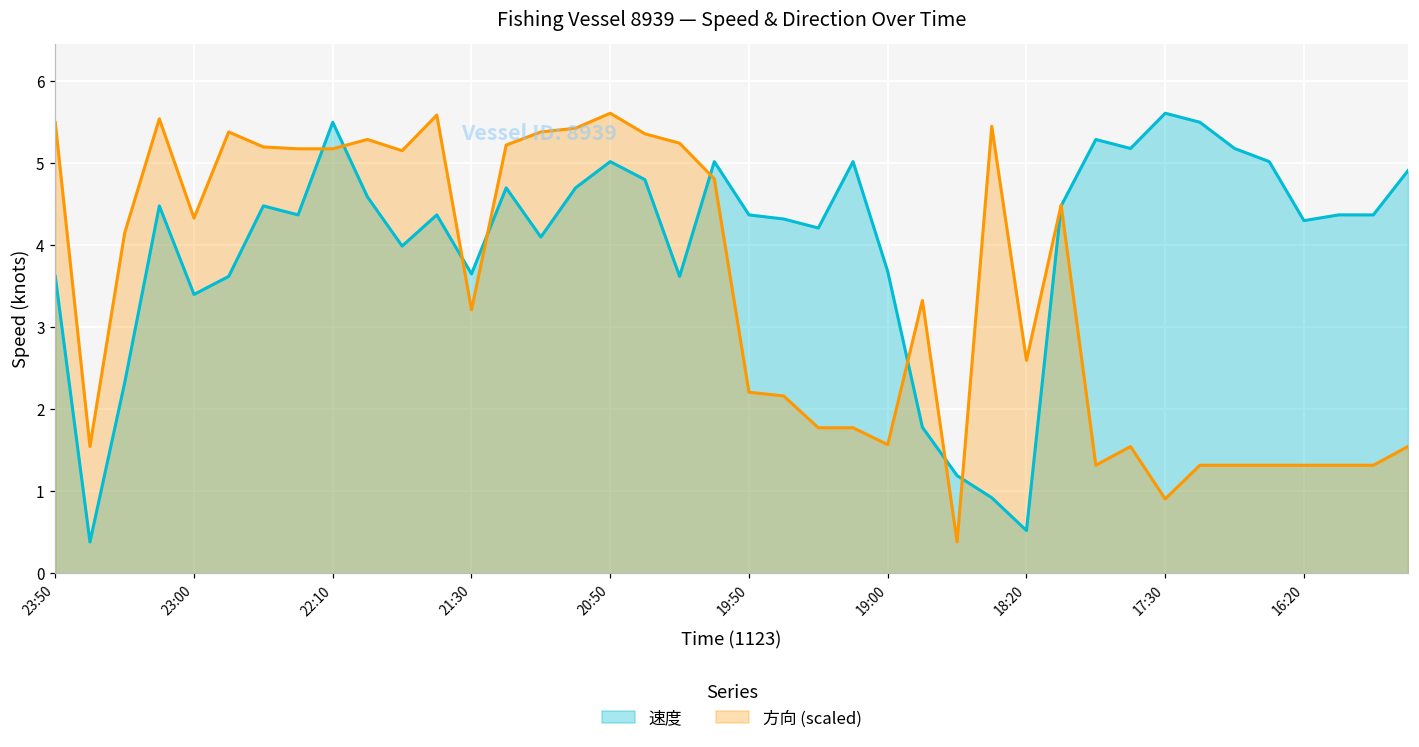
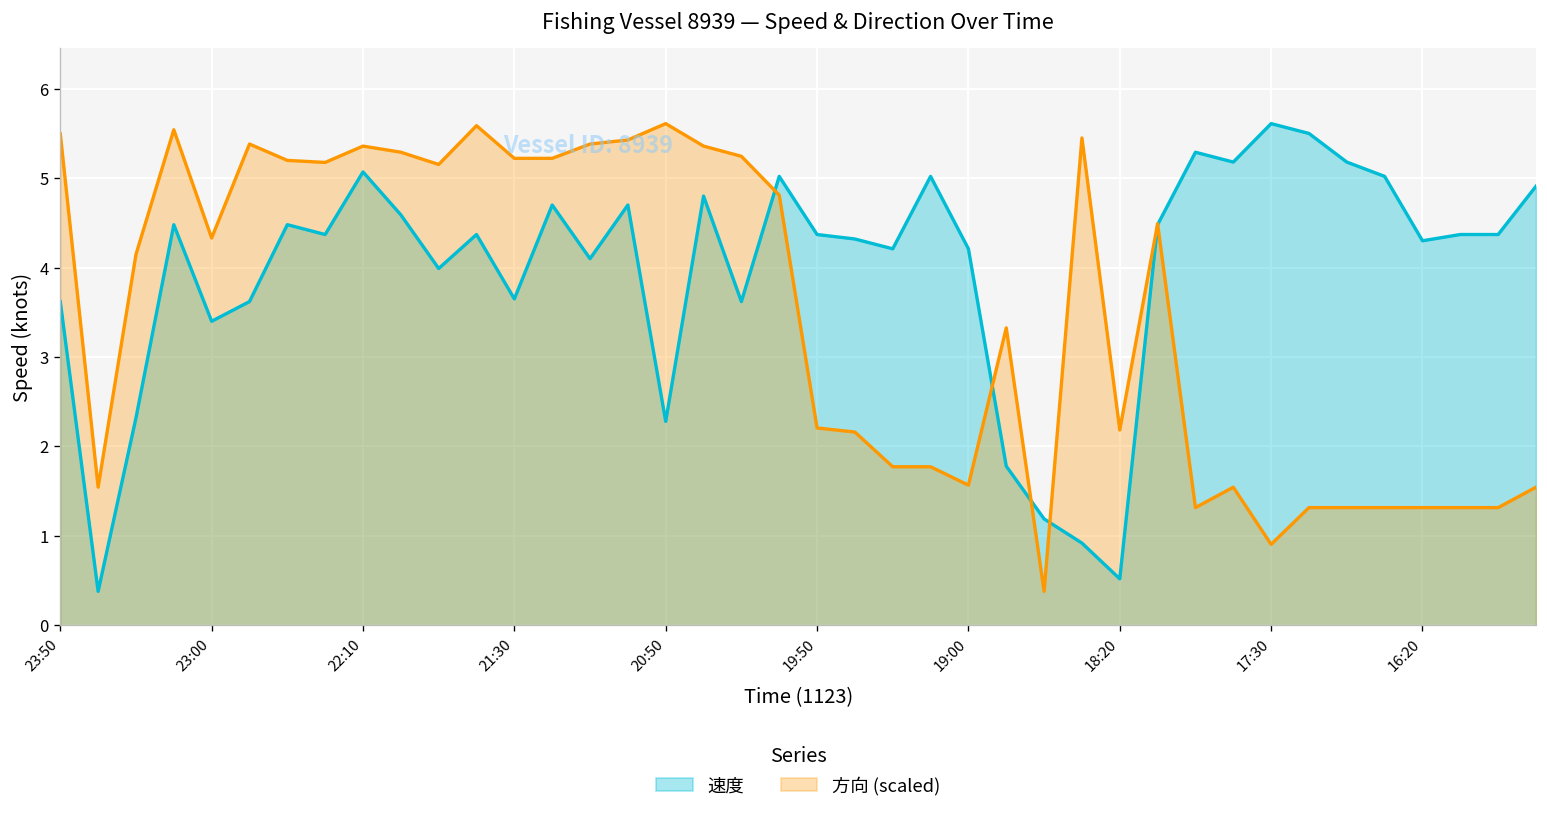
  {
    "速度": {
      "23:50": 3.6,
      "23:00": 3.4,
-     "22:10": 5.5,
+     "22:10": 5.1,
      "21:30": 3.7,
-     "20:50": 5.0,
+     "20:50": 2.3,
      "19:50": 4.4,
-     "19:00": 3.7,
+     "19:00": 4.2,
      "18:20": 0.5,
      "17:30": 5.6,
      "16:20": 4.3
    },
    "方向 (scaled)": {
      "23:50": 5.5,
      "23:00": 4.3,
-     "22:10": 5.2,
-     "21:30": 3.2,
+     "22:10": 5.4,
+     "21:30": 5.2,
      "20:50": 5.6,
      "19:50": 2.2,
      "19:00": 1.6,
-     "18:20": 2.6,
+     "18:20": 2.2,
      "17:30": 0.9,
      "16:20": 1.3
    }
  }
